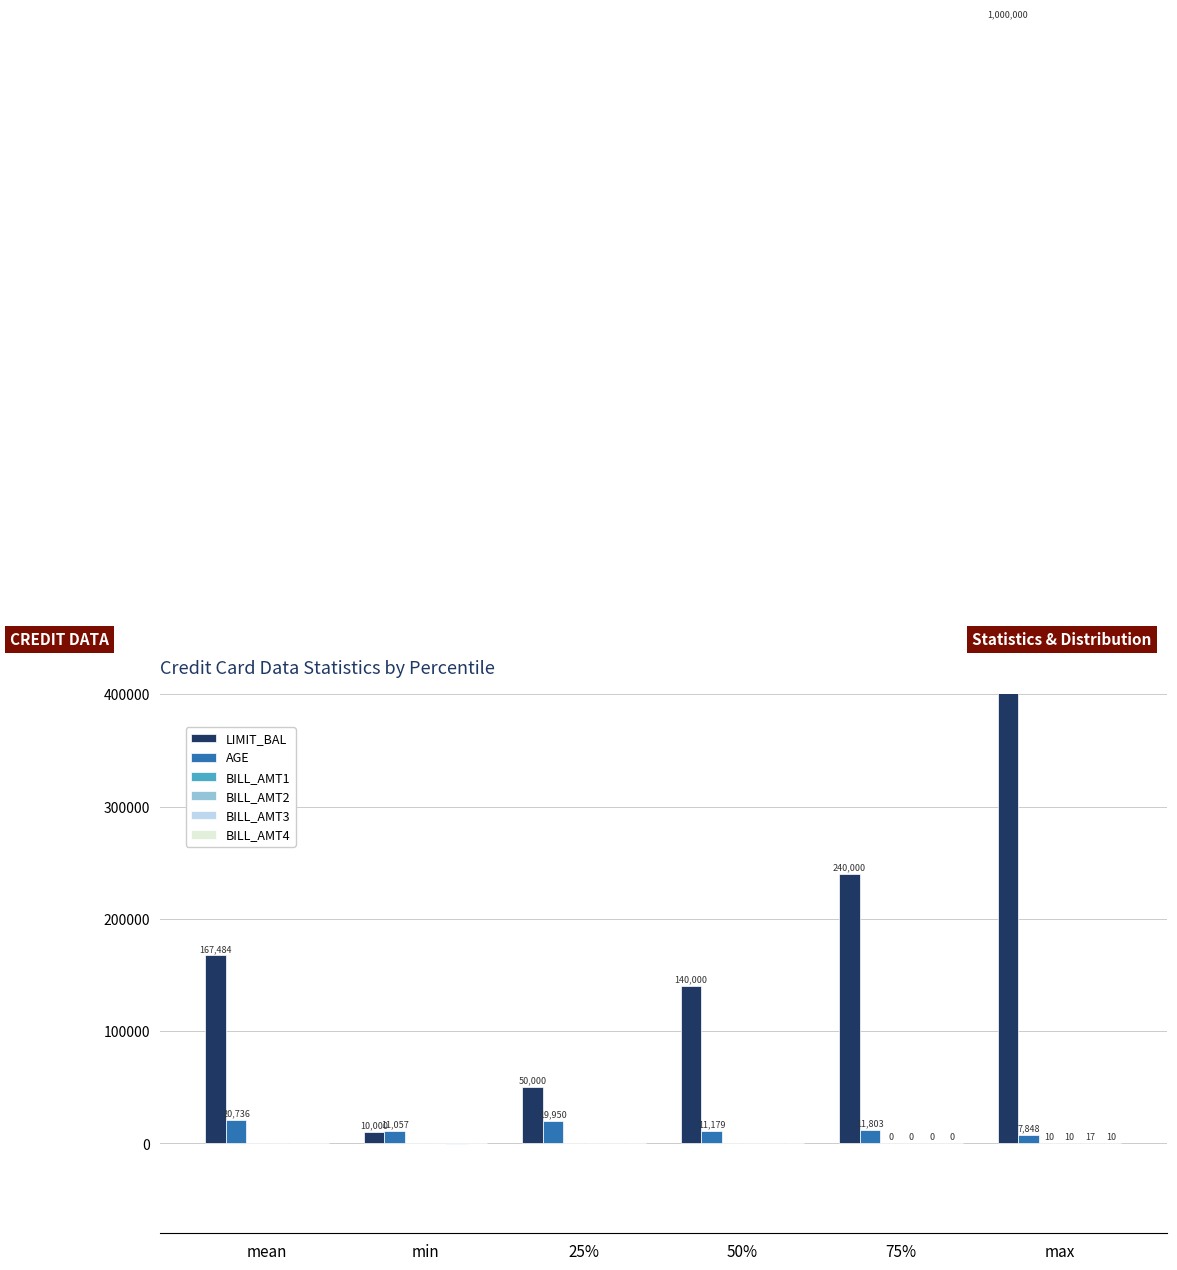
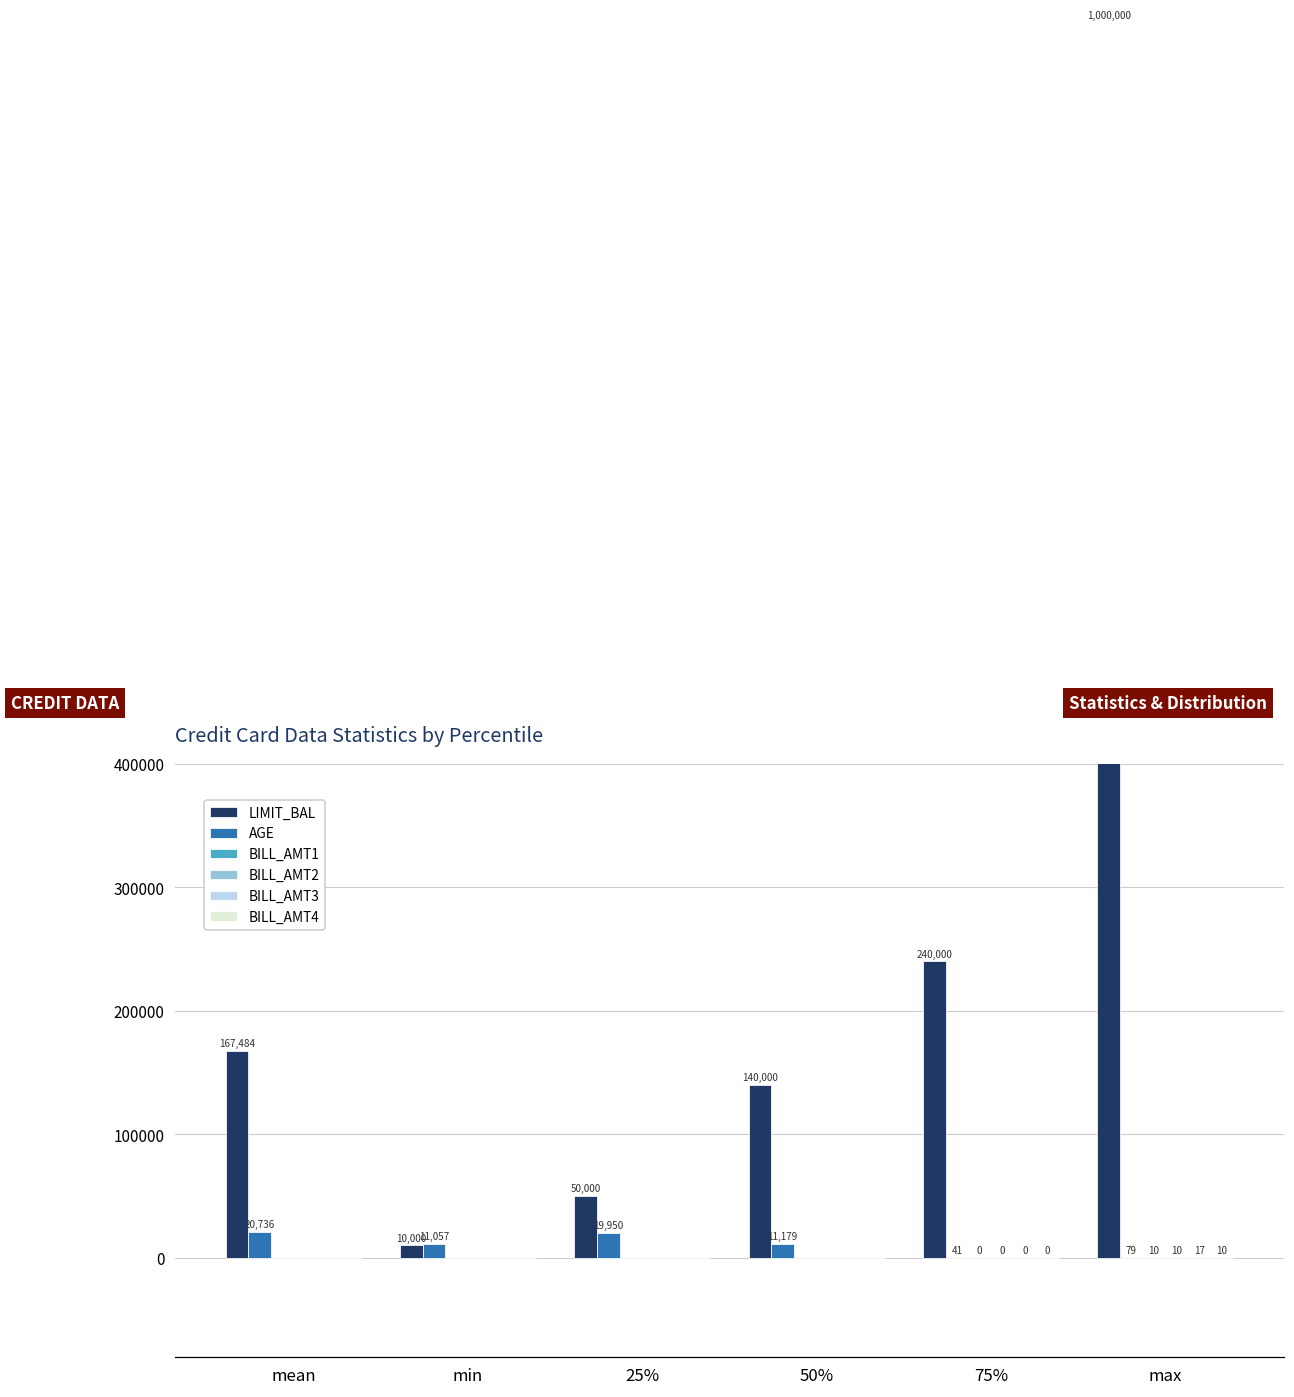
  {
    "LIMIT_BAL": {
      "mean": "167,484",
      "25%": "50,000",
      "50%": "140,000",
      "75%": "240,000"
    },
    "AGE": {
      "mean": "20,736",
      "25%": "19,950",
      "50%": "11,179",
-     "75%": "11,803",
-     "max": "7,848"
+     "75%": "41",
+     "max": "79"
    },
    "BILL_AMT1": {
      "75%": "0",
      "max": "10"
    }
  }
